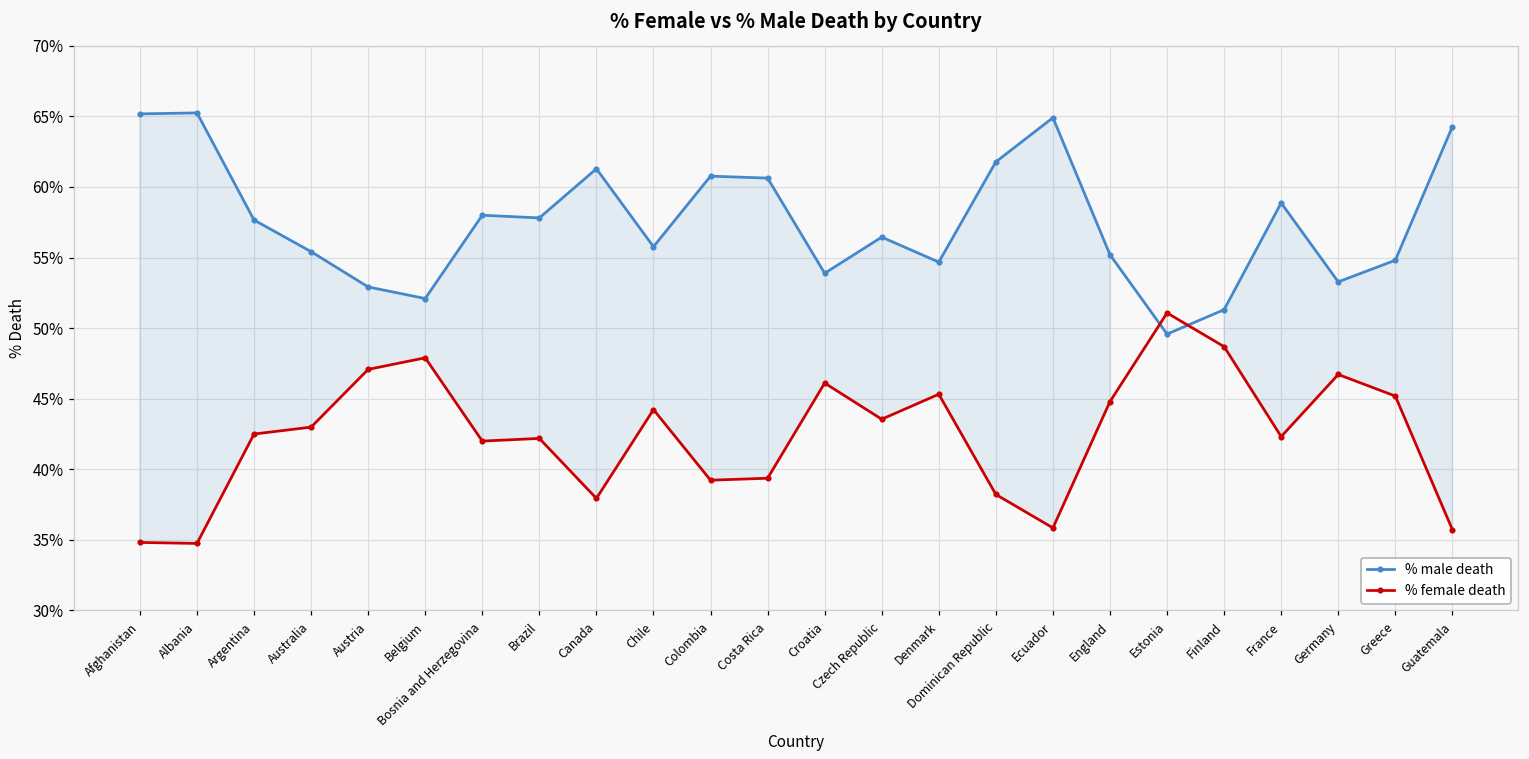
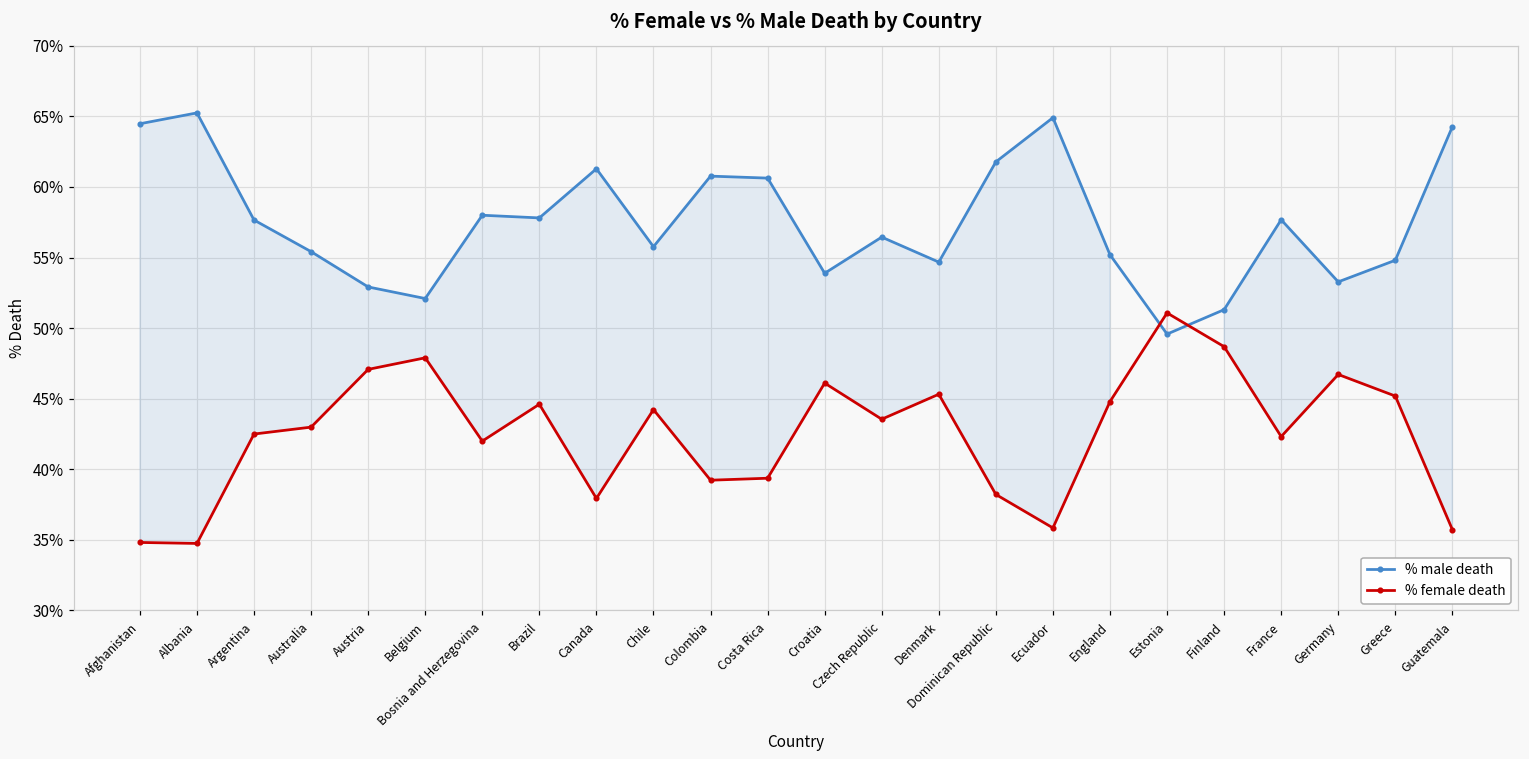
  {
    "% male death": {
-     "Afghanistan": "65.2%",
+     "Afghanistan": "64.5%",
      "Albania": "65.3%",
      "Argentina": "57.7%",
      "Australia": "55.4%",
      "Austria": "52.9%",
      "Belgium": "52.1%",
      "Bosnia and Herzegovina": "58.0%",
      "Brazil": "57.8%",
      "Canada": "61.3%",
      "Chile": "55.8%",
      "Colombia": "60.8%",
      "Costa Rica": "60.6%",
      "Croatia": "53.9%",
      "Czech Republic": "56.5%",
      "Denmark": "54.7%",
      "Dominican Republic": "61.8%",
      "Ecuador": "64.9%",
      "England": "55.2%",
      "Estonia": "49.6%",
      "Finland": "51.3%",
-     "France": "58.9%",
+     "France": "57.7%",
      "Germany": "53.3%",
      "Greece": "54.8%",
      "Guatemala": "64.3%"
    },
    "% female death": {
      "Afghanistan": "34.8%",
      "Albania": "34.8%",
      "Argentina": "42.5%",
      "Australia": "43.0%",
      "Austria": "47.1%",
      "Belgium": "47.9%",
      "Bosnia and Herzegovina": "42.0%",
-     "Brazil": "42.2%",
+     "Brazil": "44.6%",
      "Canada": "37.9%",
      "Chile": "44.2%",
      "Colombia": "39.2%",
      "Costa Rica": "39.4%",
      "Croatia": "46.1%",
      "Czech Republic": "43.6%",
      "Denmark": "45.3%",
      "Dominican Republic": "38.2%",
      "Ecuador": "35.9%",
      "England": "44.8%",
      "Estonia": "51.1%",
      "Finland": "48.7%",
      "France": "42.3%",
      "Germany": "46.7%",
      "Greece": "45.2%",
      "Guatemala": "35.7%"
    }
  }
